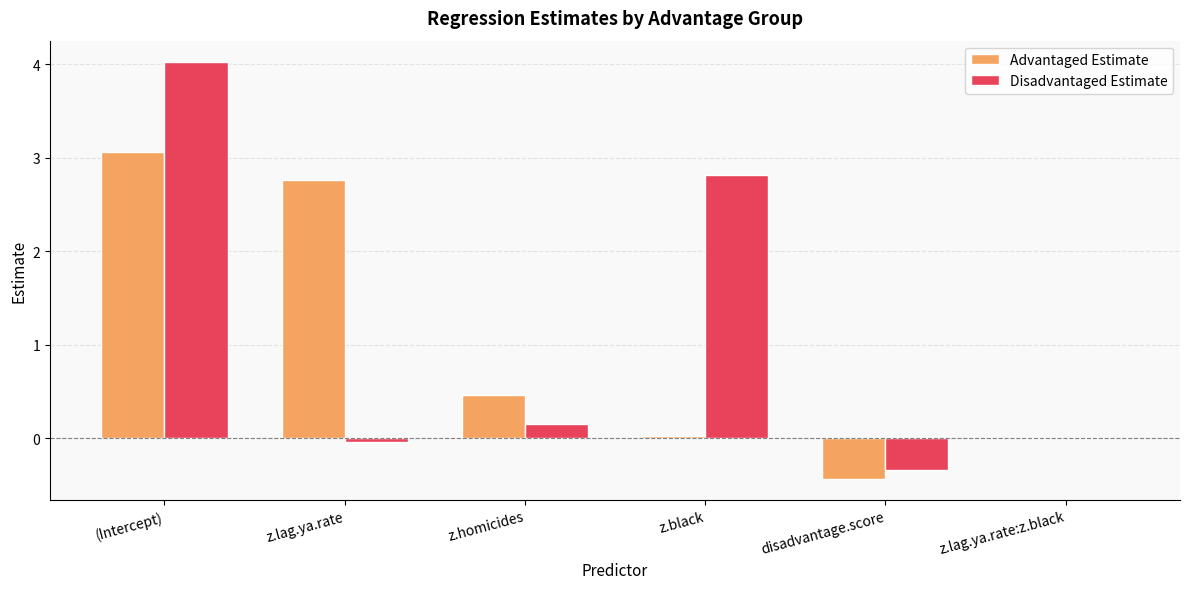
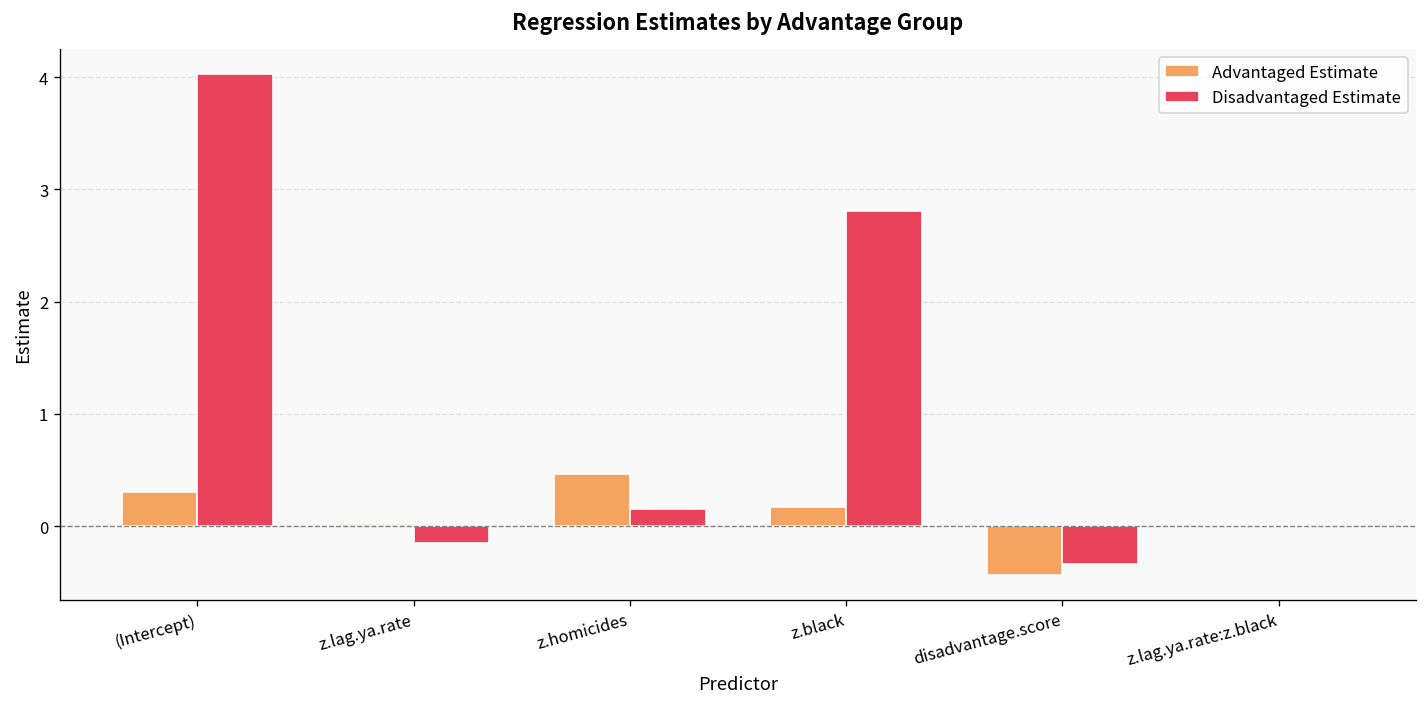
  {
    "Advantaged Estimate": {
-     "(Intercept)": 3.1,
-     "z.lag.ya.rate": 2.8,
+     "(Intercept)": 0.3,
+     "z.lag.ya.rate": 0.0,
      "z.homicides": 0.5,
-     "z.black": 0.0,
+     "z.black": 0.2,
      "disadvantage.score": -0.4
    },
    "Disadvantaged Estimate": {
      "(Intercept)": 4.0,
-     "z.lag.ya.rate": 0.0,
+     "z.lag.ya.rate": -0.2,
      "z.homicides": 0.1,
      "z.black": 2.8,
      "disadvantage.score": -0.3
    }
  }
